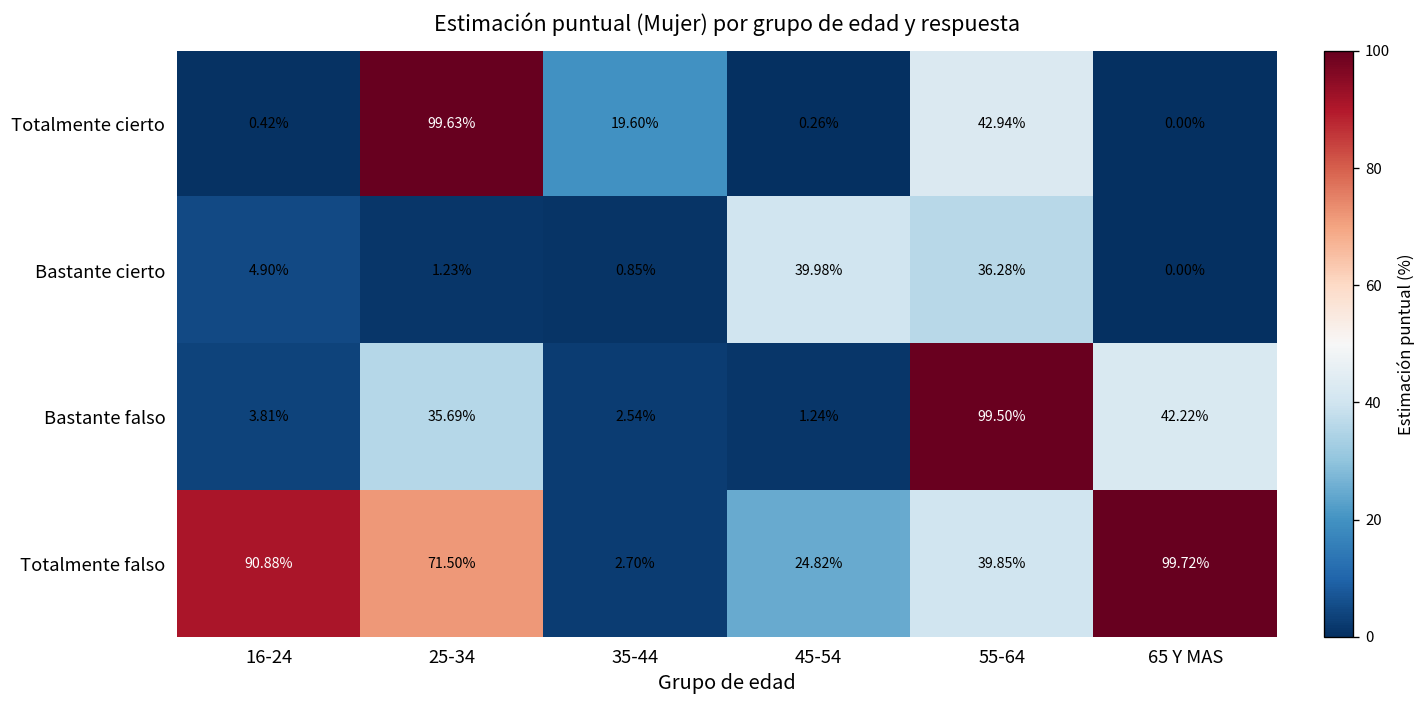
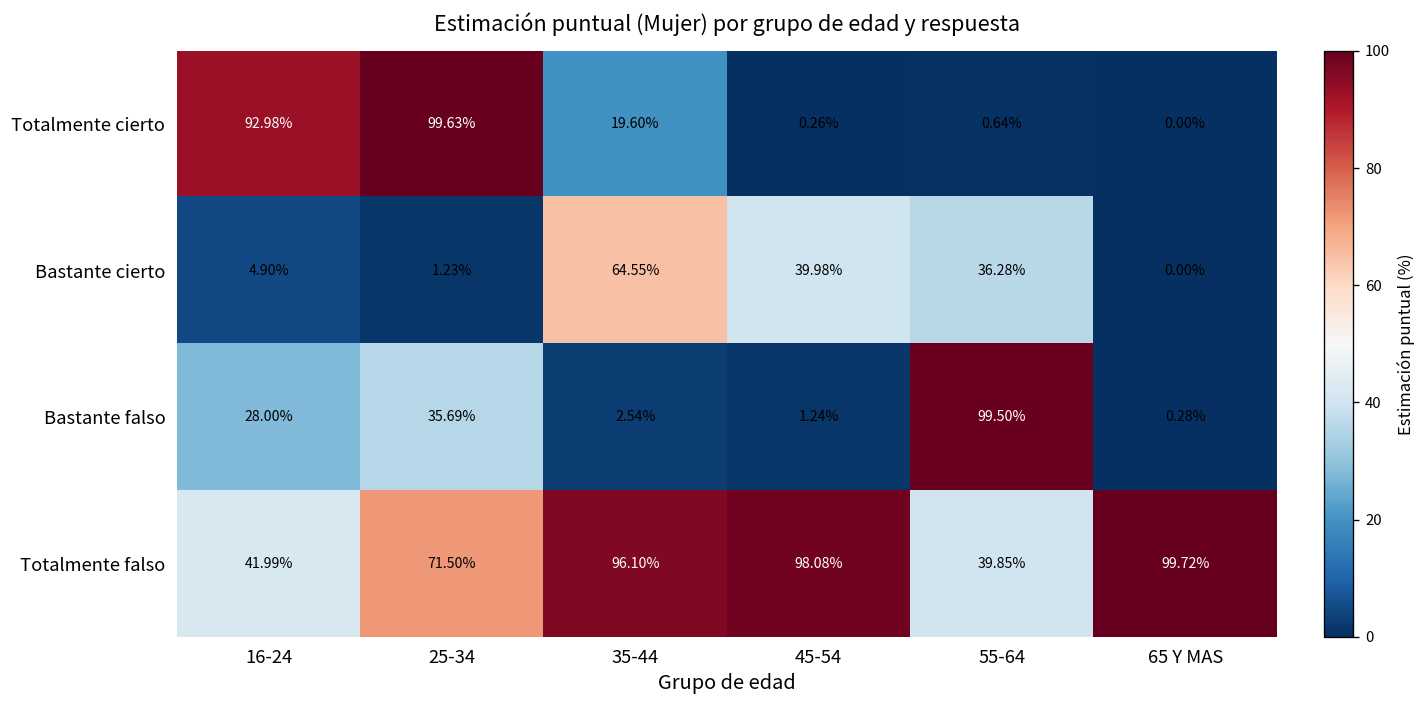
  {
    "Totalmente cierto": {
-     "16-24": "0.42%",
+     "16-24": "92.98%",
      "25-34": "99.63%",
      "35-44": "19.60%",
      "45-54": "0.26%",
-     "55-64": "42.94%",
+     "55-64": "0.64%",
      "65 Y MAS": "0.00%"
    },
    "Bastante cierto": {
      "16-24": "4.90%",
      "25-34": "1.23%",
-     "35-44": "0.85%",
+     "35-44": "64.55%",
      "45-54": "39.98%",
      "55-64": "36.28%",
      "65 Y MAS": "0.00%"
    },
    "Bastante falso": {
-     "16-24": "3.81%",
+     "16-24": "28.00%",
      "25-34": "35.69%",
      "35-44": "2.54%",
      "45-54": "1.24%",
      "55-64": "99.50%",
-     "65 Y MAS": "42.22%"
+     "65 Y MAS": "0.28%"
    },
    "Totalmente falso": {
-     "16-24": "90.88%",
+     "16-24": "41.99%",
      "25-34": "71.50%",
-     "35-44": "2.70%",
-     "45-54": "24.82%",
+     "35-44": "96.10%",
+     "45-54": "98.08%",
      "55-64": "39.85%",
      "65 Y MAS": "99.72%"
    }
  }
